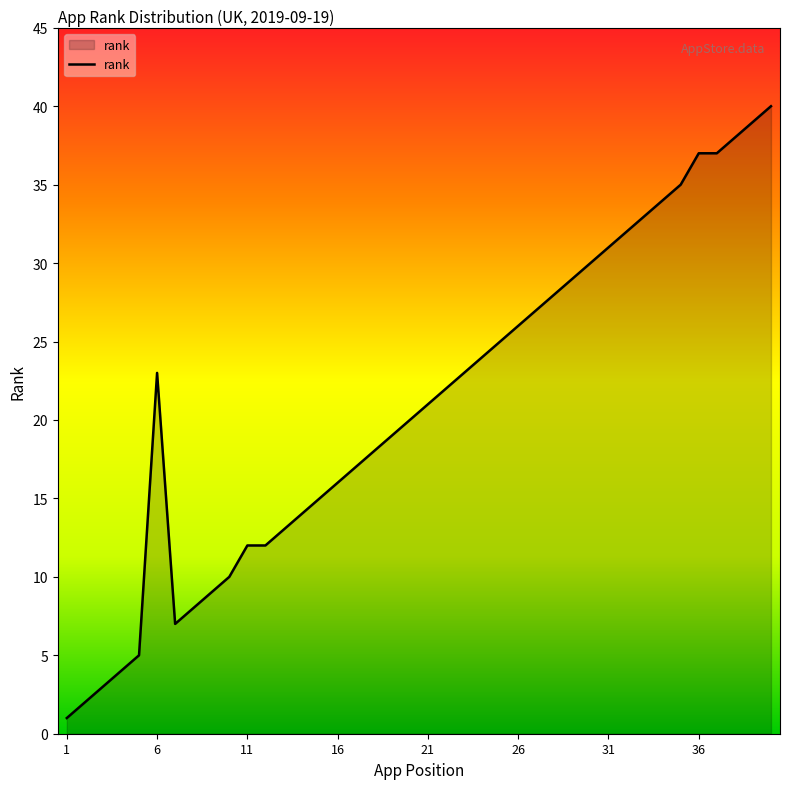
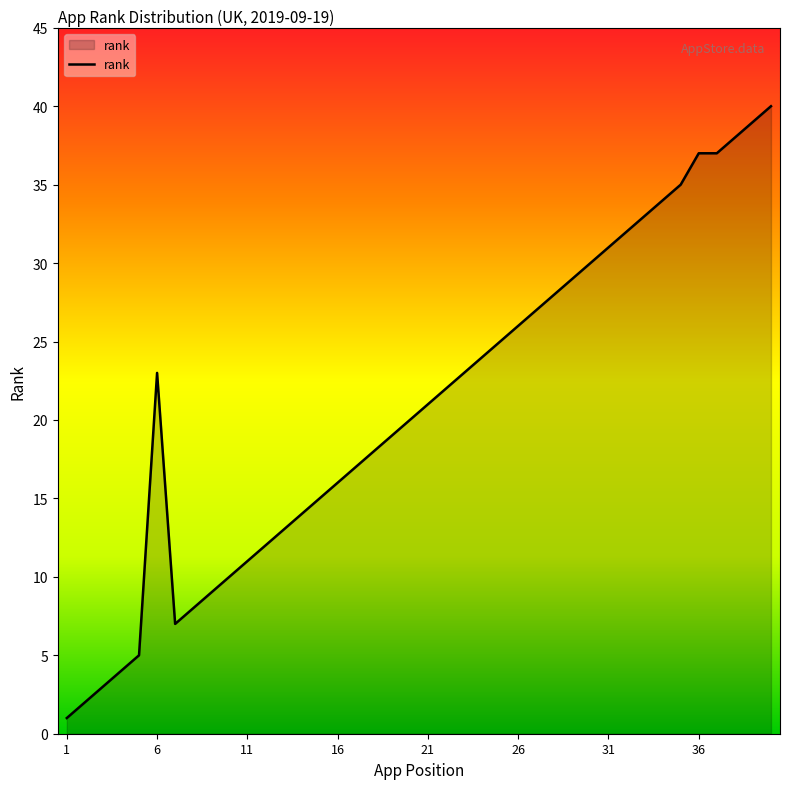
  {
    "1": 1,
    "6": 23,
-   "11": 12,
+   "11": 11,
    "16": 16,
    "21": 21,
    "26": 26,
    "31": 31,
    "36": 37
  }
